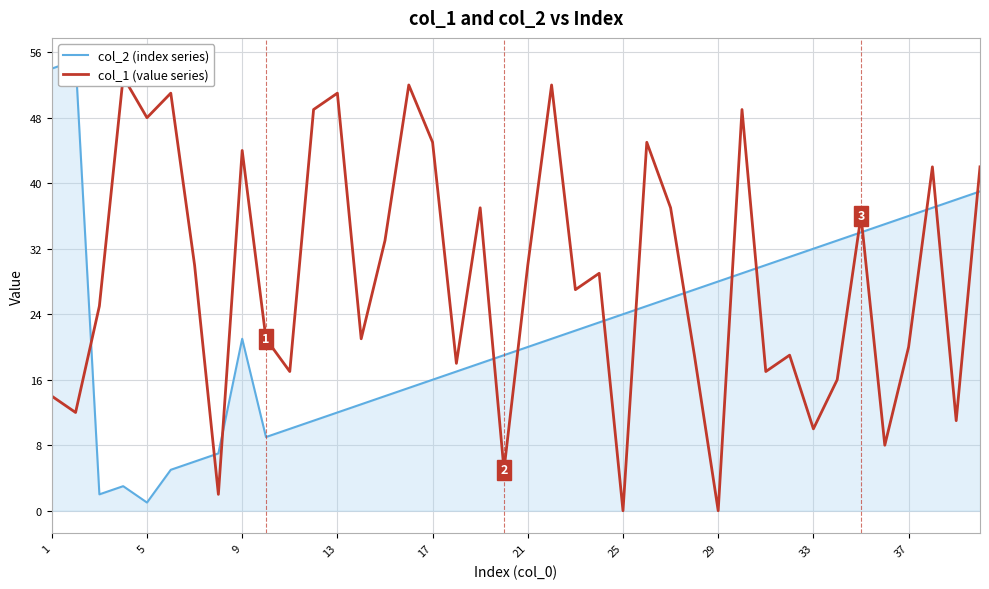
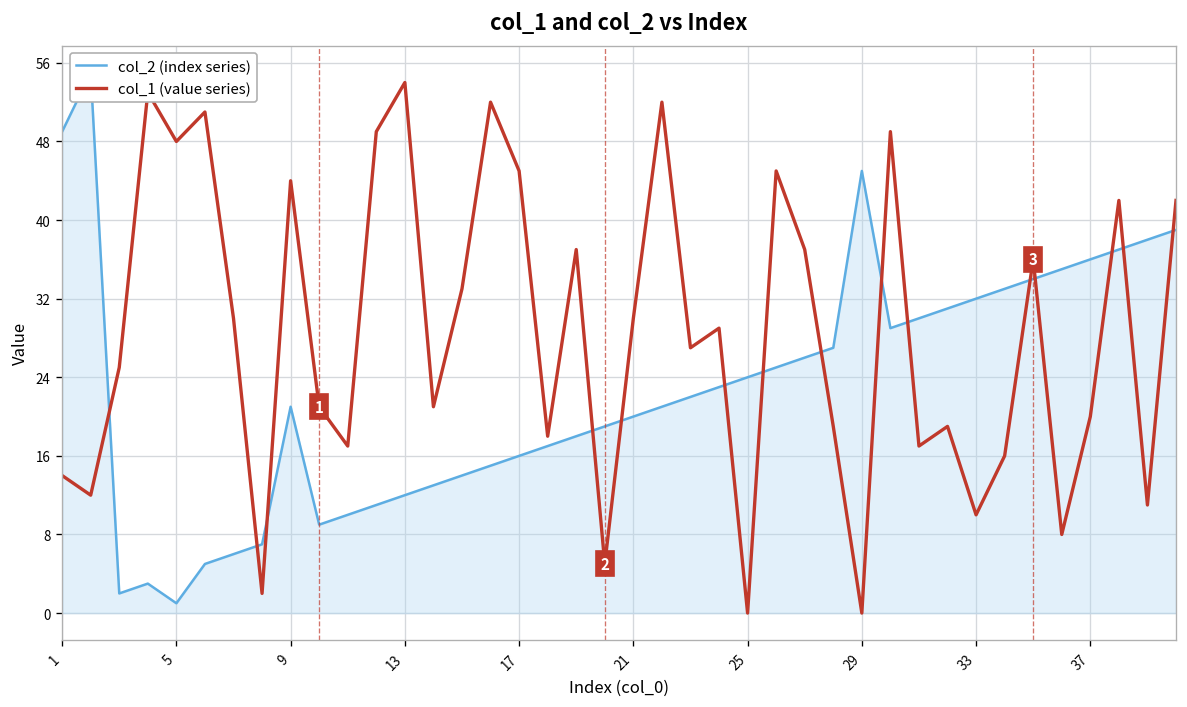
  {
    "col_2 (index series)": {
-     "1": 54,
+     "1": 49,
      "5": 1,
      "9": 21,
      "13": 12,
      "17": 16,
      "21": 20,
      "25": 24,
-     "29": 28,
+     "29": 45,
      "33": 32,
      "37": 36
    },
    "col_1 (value series)": {
      "1": 14,
      "5": 48,
      "9": 44,
-     "13": 51,
+     "13": 54,
      "17": 45,
      "21": 30,
      "25": 0,
      "29": 0,
      "33": 10,
      "37": 20
    }
  }
